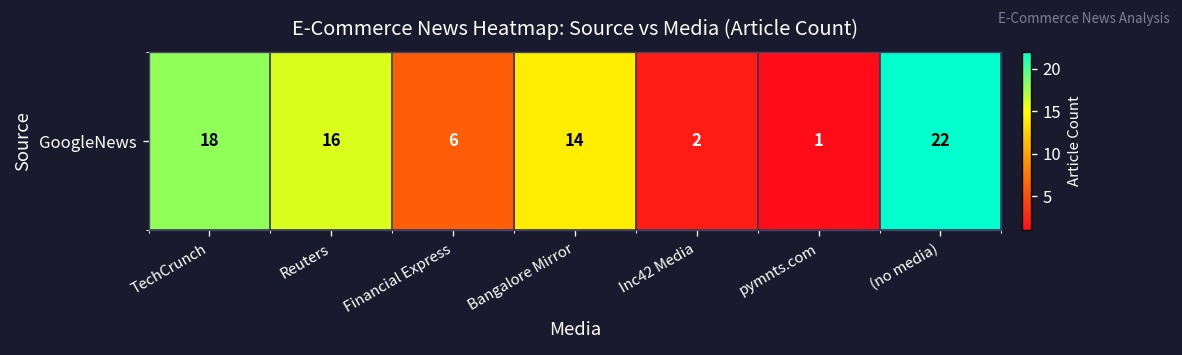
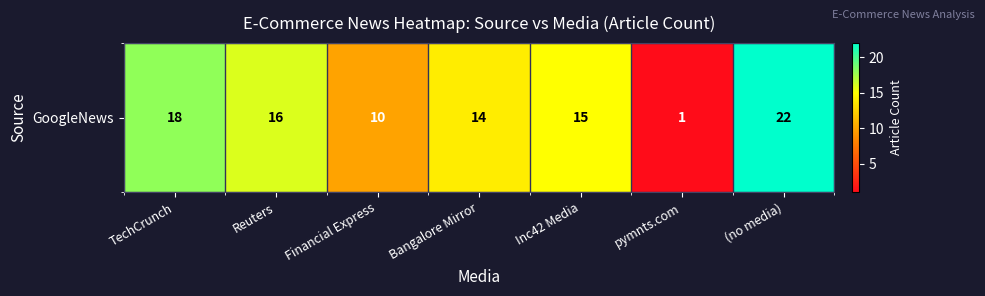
  {
    "GoogleNews": {
      "TechCrunch": 18,
      "Reuters": 16,
-     "Financial Express": 6,
+     "Financial Express": 10,
      "Bangalore Mirror": 14,
-     "Inc42 Media": 2,
+     "Inc42 Media": 15,
      "pymnts.com": 1,
      "(no media)": 22
    }
  }
